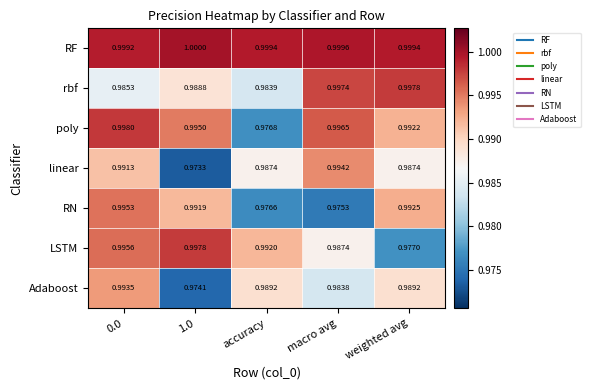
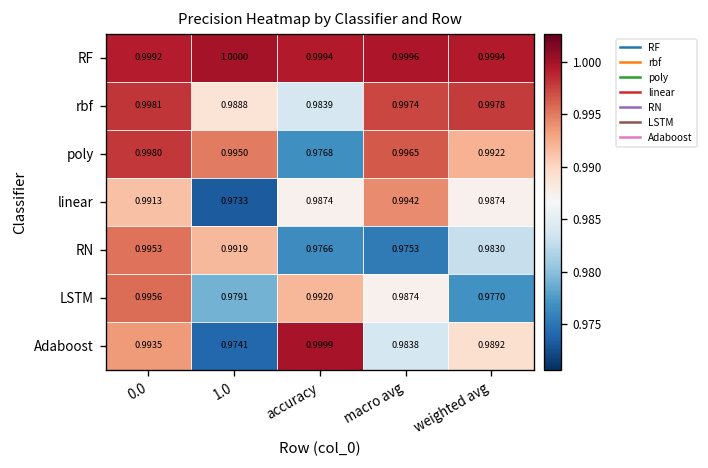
  {
    "RF": {
      "0.0": 0.9992,
      "1.0": 1.0000,
      "accuracy": 0.9994,
      "macro avg": 0.9996,
      "weighted avg": 0.9994
    },
    "rbf": {
-     "0.0": 0.9853,
+     "0.0": 0.9981,
      "1.0": 0.9888,
      "accuracy": 0.9839,
      "macro avg": 0.9974,
      "weighted avg": 0.9978
    },
    "poly": {
      "0.0": 0.9980,
      "1.0": 0.9950,
      "accuracy": 0.9768,
      "macro avg": 0.9965,
      "weighted avg": 0.9922
    },
    "linear": {
      "0.0": 0.9913,
      "1.0": 0.9733,
      "accuracy": 0.9874,
      "macro avg": 0.9942,
      "weighted avg": 0.9874
    },
    "RN": {
      "0.0": 0.9953,
      "1.0": 0.9919,
      "accuracy": 0.9766,
      "macro avg": 0.9753,
-     "weighted avg": 0.9925
+     "weighted avg": 0.9830
    },
    "LSTM": {
      "0.0": 0.9956,
-     "1.0": 0.9978,
+     "1.0": 0.9791,
      "accuracy": 0.9920,
      "macro avg": 0.9874,
      "weighted avg": 0.9770
    },
    "Adaboost": {
      "0.0": 0.9935,
      "1.0": 0.9741,
-     "accuracy": 0.9892,
+     "accuracy": 0.9999,
      "macro avg": 0.9838,
      "weighted avg": 0.9892
    }
  }
